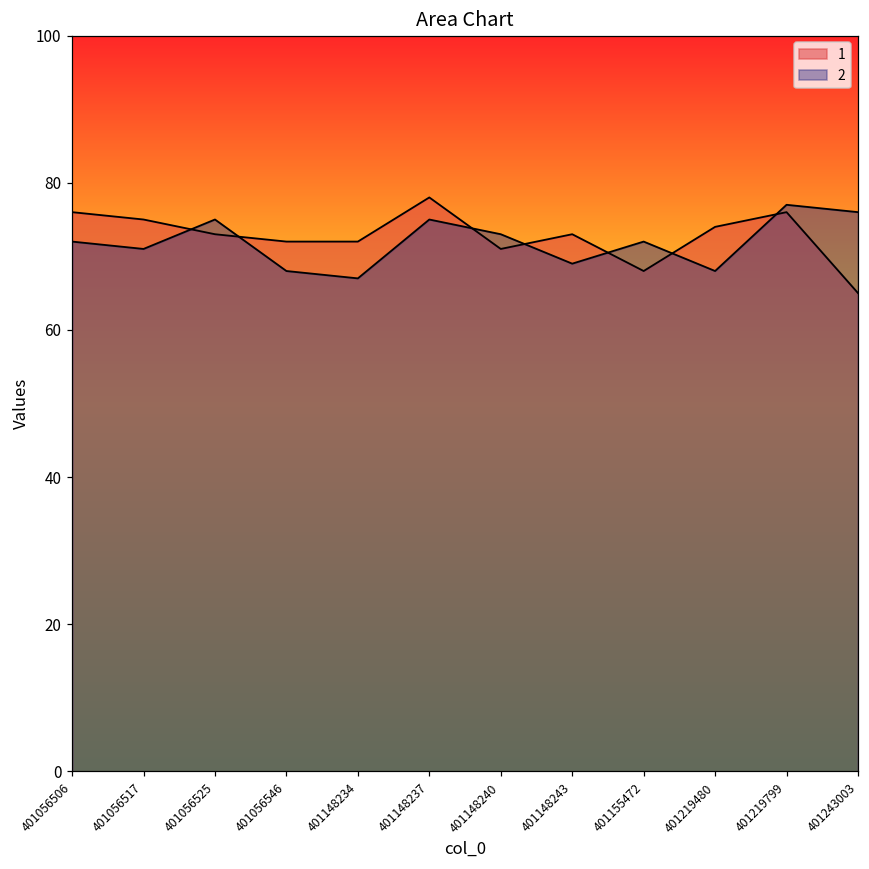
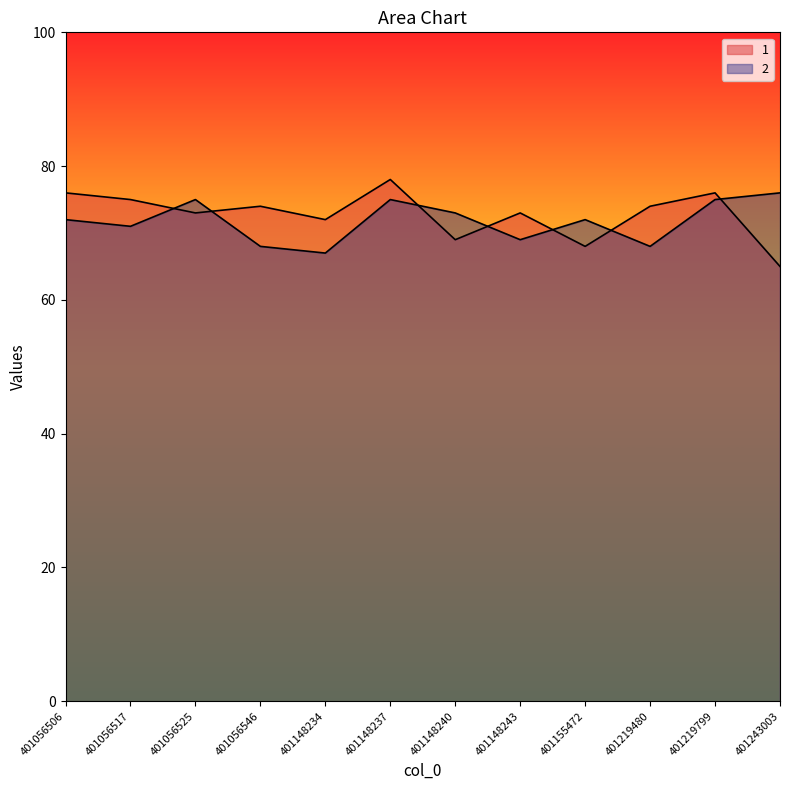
  {
    "1": {
      "401056506": 76,
      "401056517": 75,
      "401056525": 73,
-     "401056546": 72,
+     "401056546": 74,
      "401148234": 72,
      "401148237": 78,
-     "401148240": 71,
+     "401148240": 69,
      "401148243": 73,
      "401155472": 68,
      "401219480": 74,
      "401219799": 76,
      "401243003": 65
    },
    "2": {
      "401056506": 72,
      "401056517": 71,
      "401056525": 75,
      "401056546": 68,
      "401148234": 67,
      "401148237": 75,
      "401148240": 73,
      "401148243": 69,
      "401155472": 72,
      "401219480": 68,
-     "401219799": 77,
+     "401219799": 75,
      "401243003": 76
    }
  }
